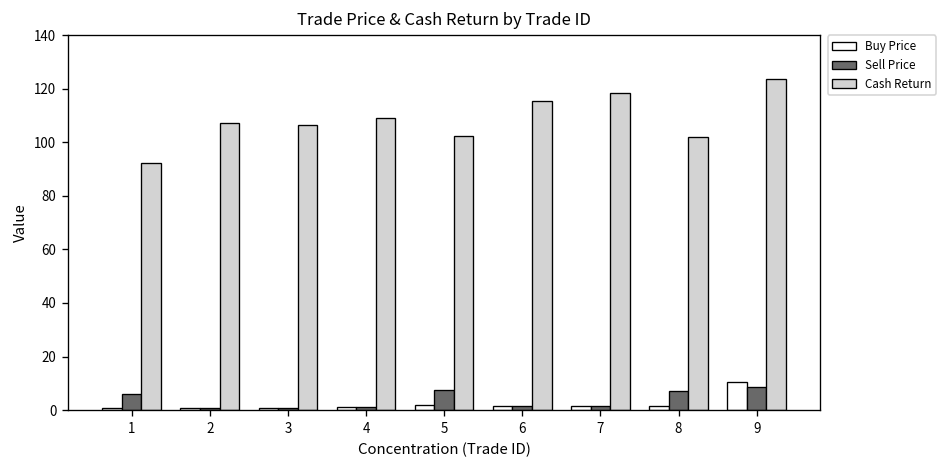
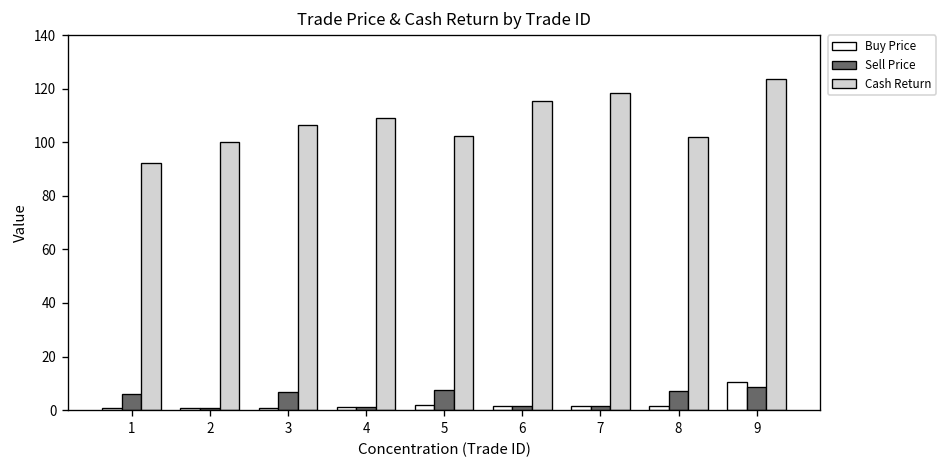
  {
    "Buy Price": {
      "5": 2,
      "6": 2,
      "7": 2,
      "8": 2,
      "9": 11
    },
    "Sell Price": {
      "1": 6,
-     "3": 1,
+     "3": 7,
      "5": 7,
      "6": 2,
      "7": 2,
      "8": 7,
      "9": 9
    },
    "Cash Return": {
      "1": 92,
-     "2": 107,
+     "2": 100,
      "3": 107,
      "4": 109,
      "5": 102,
      "6": 115,
      "7": 118,
      "8": 102,
      "9": 124
    }
  }
